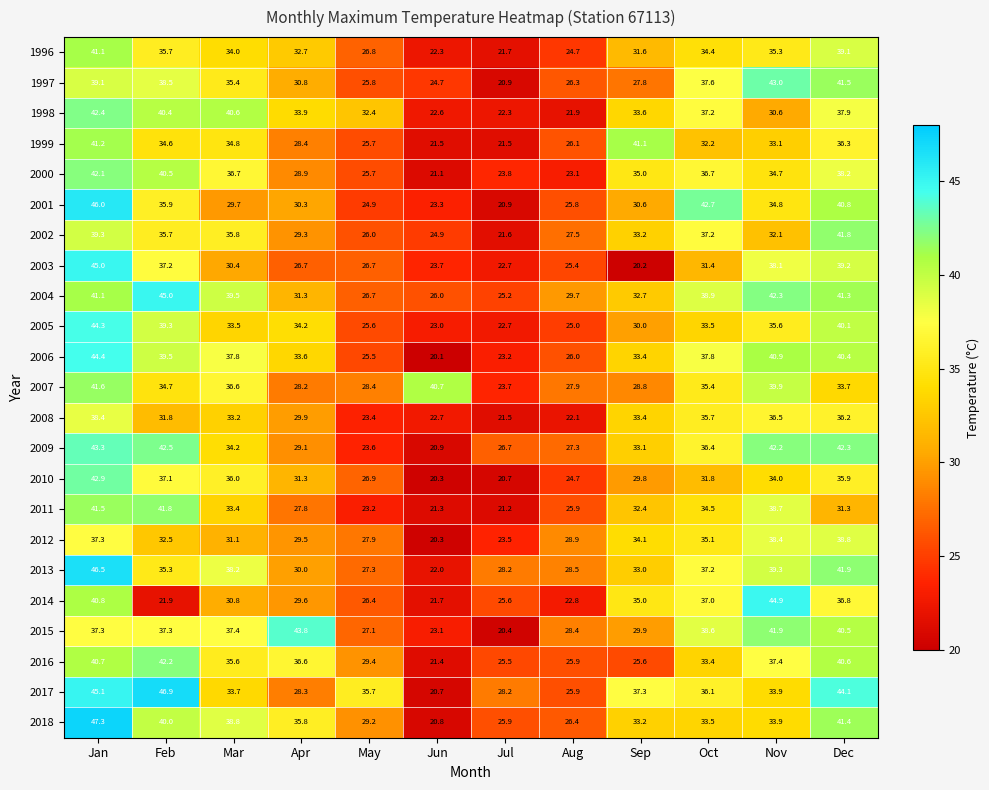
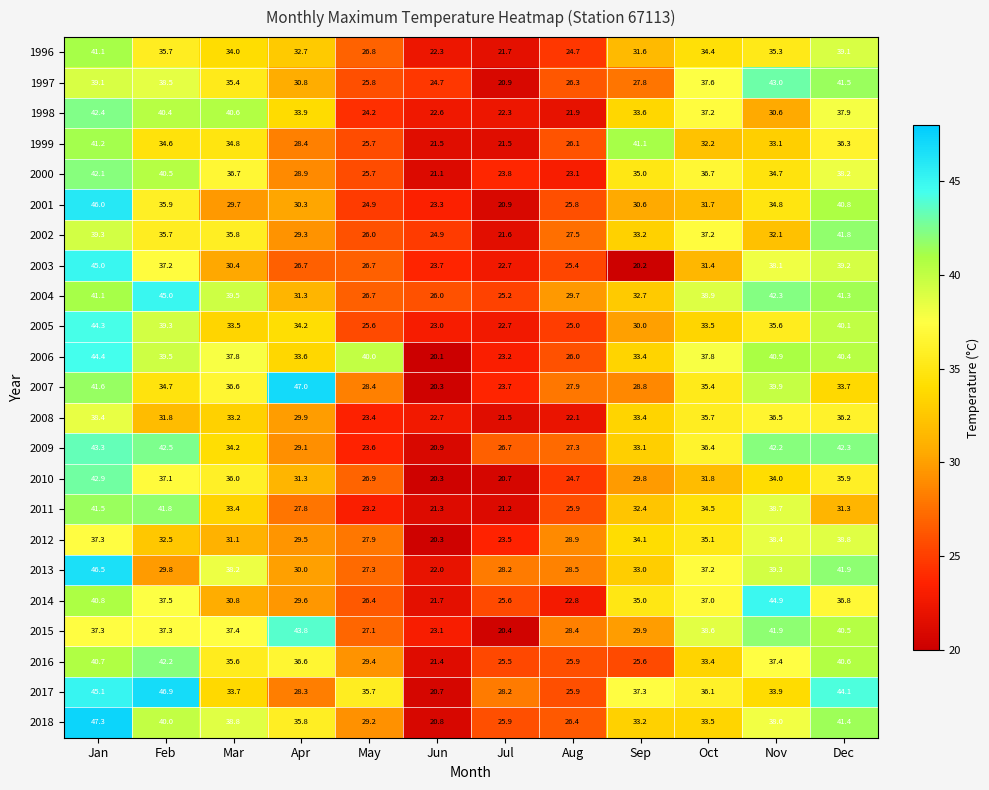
  {
    "1998": {
      "Jan": 42.4,
      "Feb": 40.4,
      "Mar": 40.6,
      "Apr": 33.9,
-     "May": 32.4,
+     "May": 24.2,
      "Jun": 22.6,
      "Jul": 22.3,
      "Aug": 21.9,
      "Sep": 33.6,
      "Oct": 37.2,
      "Nov": 30.6,
      "Dec": 37.9
    },
    "2001": {
      "Jan": 46.0,
      "Feb": 35.9,
      "Mar": 29.7,
      "Apr": 30.3,
      "May": 24.9,
      "Jun": 23.3,
      "Jul": 20.9,
      "Aug": 25.8,
      "Sep": 30.6,
-     "Oct": 42.7,
+     "Oct": 31.7,
      "Nov": 34.8,
      "Dec": 40.8
    },
    "2006": {
      "Jan": 44.4,
      "Feb": 39.5,
      "Mar": 37.8,
      "Apr": 33.6,
-     "May": 25.5,
+     "May": 40.0,
      "Jun": 20.1,
      "Jul": 23.2,
      "Aug": 26.0,
      "Sep": 33.4,
      "Oct": 37.8,
      "Nov": 40.9,
      "Dec": 40.4
    },
    "2007": {
      "Jan": 41.6,
      "Feb": 34.7,
      "Mar": 36.6,
-     "Apr": 28.2,
+     "Apr": 47.0,
      "May": 28.4,
-     "Jun": 40.7,
+     "Jun": 20.3,
      "Jul": 23.7,
      "Aug": 27.9,
      "Sep": 28.8,
      "Oct": 35.4,
      "Nov": 39.9,
      "Dec": 33.7
    },
    "2013": {
      "Jan": 46.5,
-     "Feb": 35.3,
+     "Feb": 29.8,
      "Mar": 38.2,
      "Apr": 30.0,
      "May": 27.3,
      "Jun": 22.0,
      "Jul": 28.2,
      "Aug": 28.5,
      "Sep": 33.0,
      "Oct": 37.2,
      "Nov": 39.3,
      "Dec": 41.9
    },
    "2014": {
      "Jan": 40.8,
-     "Feb": 21.9,
+     "Feb": 37.5,
      "Mar": 30.8,
      "Apr": 29.6,
      "May": 26.4,
      "Jun": 21.7,
      "Jul": 25.6,
      "Aug": 22.8,
      "Sep": 35.0,
      "Oct": 37.0,
      "Nov": 44.9,
      "Dec": 36.8
    },
    "2018": {
      "Jan": 47.3,
      "Feb": 40.0,
      "Mar": 38.8,
      "Apr": 35.8,
      "May": 29.2,
      "Jun": 20.8,
      "Jul": 25.9,
      "Aug": 26.4,
      "Sep": 33.2,
      "Oct": 33.5,
-     "Nov": 33.9,
+     "Nov": 38.0,
      "Dec": 41.4
    }
  }
